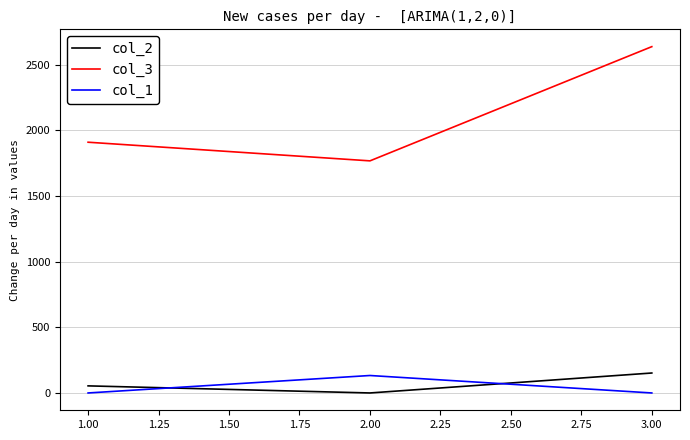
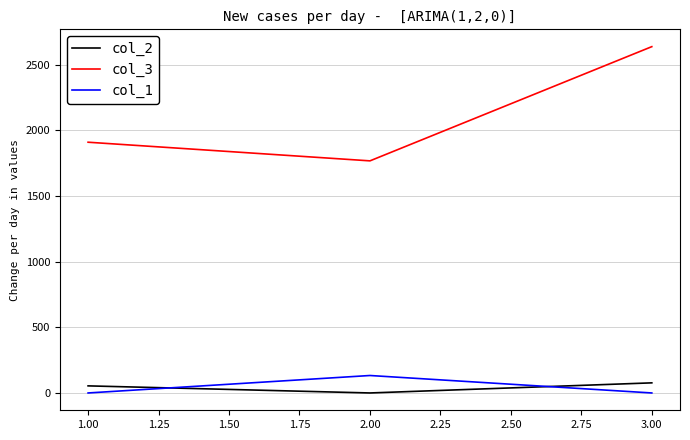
  {
    "col_2": {
      "1.00": 50,
      "2.00": 0,
-     "3.00": 150
+     "3.00": 80
    },
    "col_3": {
      "1.00": 1910,
      "2.00": 1770,
      "3.00": 2640
    },
    "col_1": {
      "1.00": 0,
      "2.00": 130,
      "3.00": 0
    }
  }
